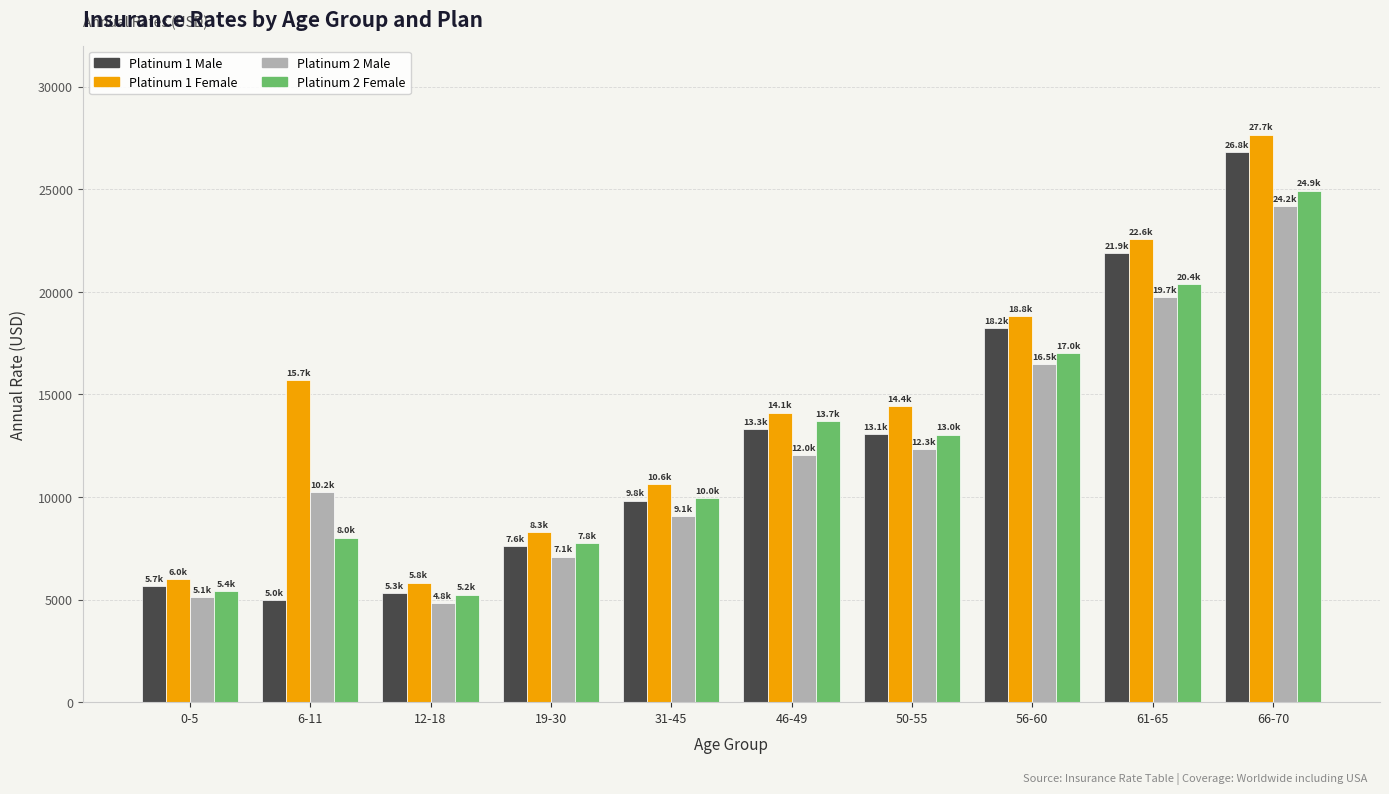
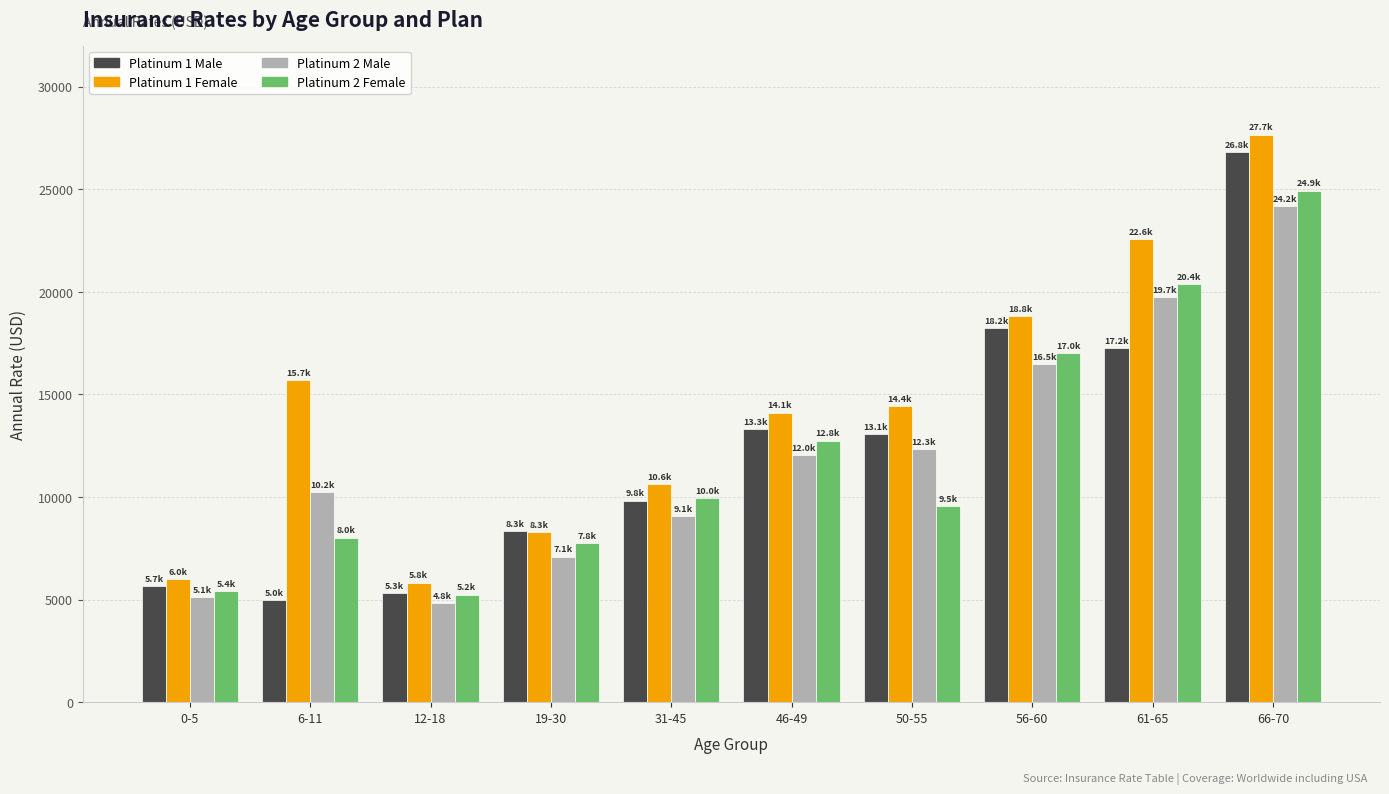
  {
    "Platinum 1 Male": {
      "0-5": "5.7k",
      "6-11": "5.0k",
      "12-18": "5.3k",
-     "19-30": "7.6k",
+     "19-30": "8.3k",
      "31-45": "9.8k",
      "46-49": "13.3k",
      "50-55": "13.1k",
      "56-60": "18.2k",
-     "61-65": "21.9k",
+     "61-65": "17.2k",
      "66-70": "26.8k"
    },
    "Platinum 1 Female": {
      "0-5": "6.0k",
      "6-11": "15.7k",
      "12-18": "5.8k",
      "19-30": "8.3k",
      "31-45": "10.6k",
      "46-49": "14.1k",
      "50-55": "14.4k",
      "56-60": "18.8k",
      "61-65": "22.6k",
      "66-70": "27.7k"
    },
    "Platinum 2 Male": {
      "0-5": "5.1k",
      "6-11": "10.2k",
      "12-18": "4.8k",
      "19-30": "7.1k",
      "31-45": "9.1k",
      "46-49": "12.0k",
      "50-55": "12.3k",
      "56-60": "16.5k",
      "61-65": "19.7k",
      "66-70": "24.2k"
    },
    "Platinum 2 Female": {
      "0-5": "5.4k",
      "6-11": "8.0k",
      "12-18": "5.2k",
      "19-30": "7.8k",
      "31-45": "10.0k",
-     "46-49": "13.7k",
-     "50-55": "13.0k",
+     "46-49": "12.8k",
+     "50-55": "9.5k",
      "56-60": "17.0k",
      "61-65": "20.4k",
      "66-70": "24.9k"
    }
  }
